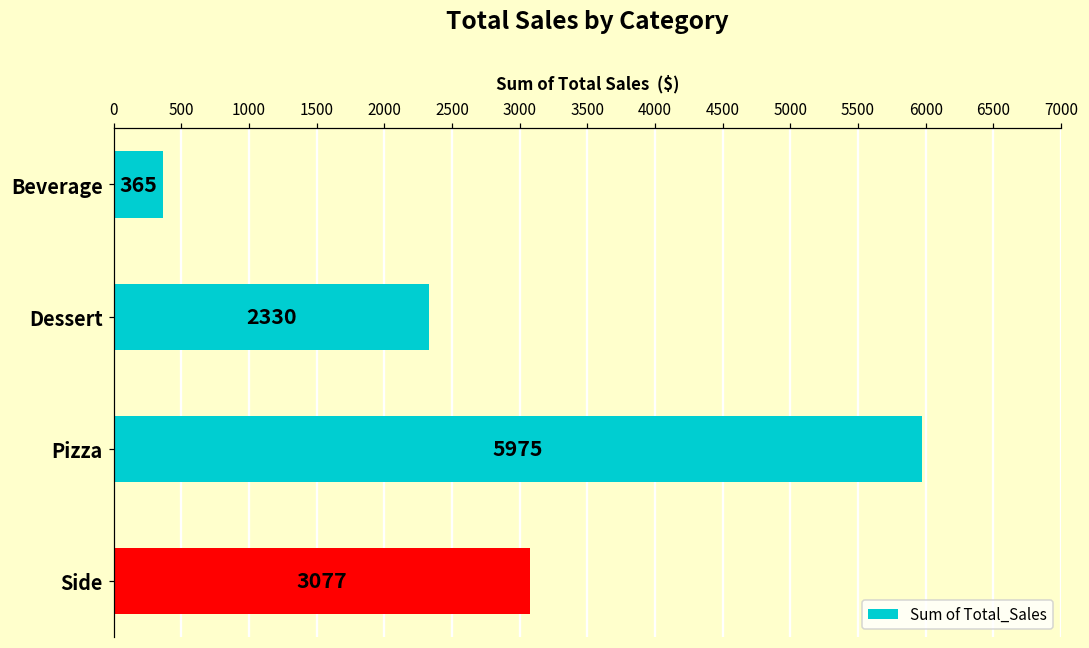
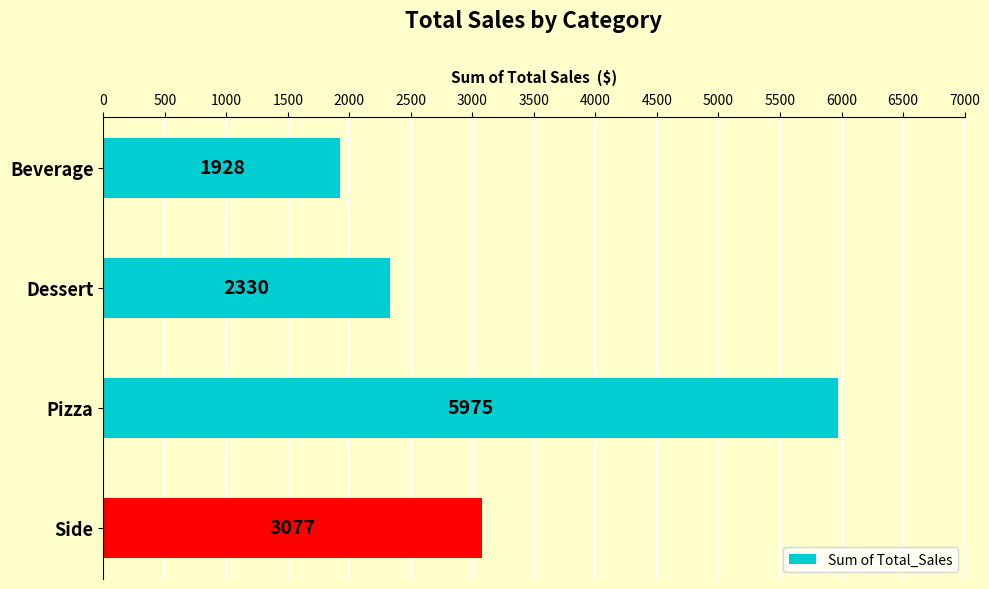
  {
-   "Beverage": 365,
+   "Beverage": 1928,
    "Dessert": 2330,
    "Pizza": 5975,
    "Side": 3077
  }
